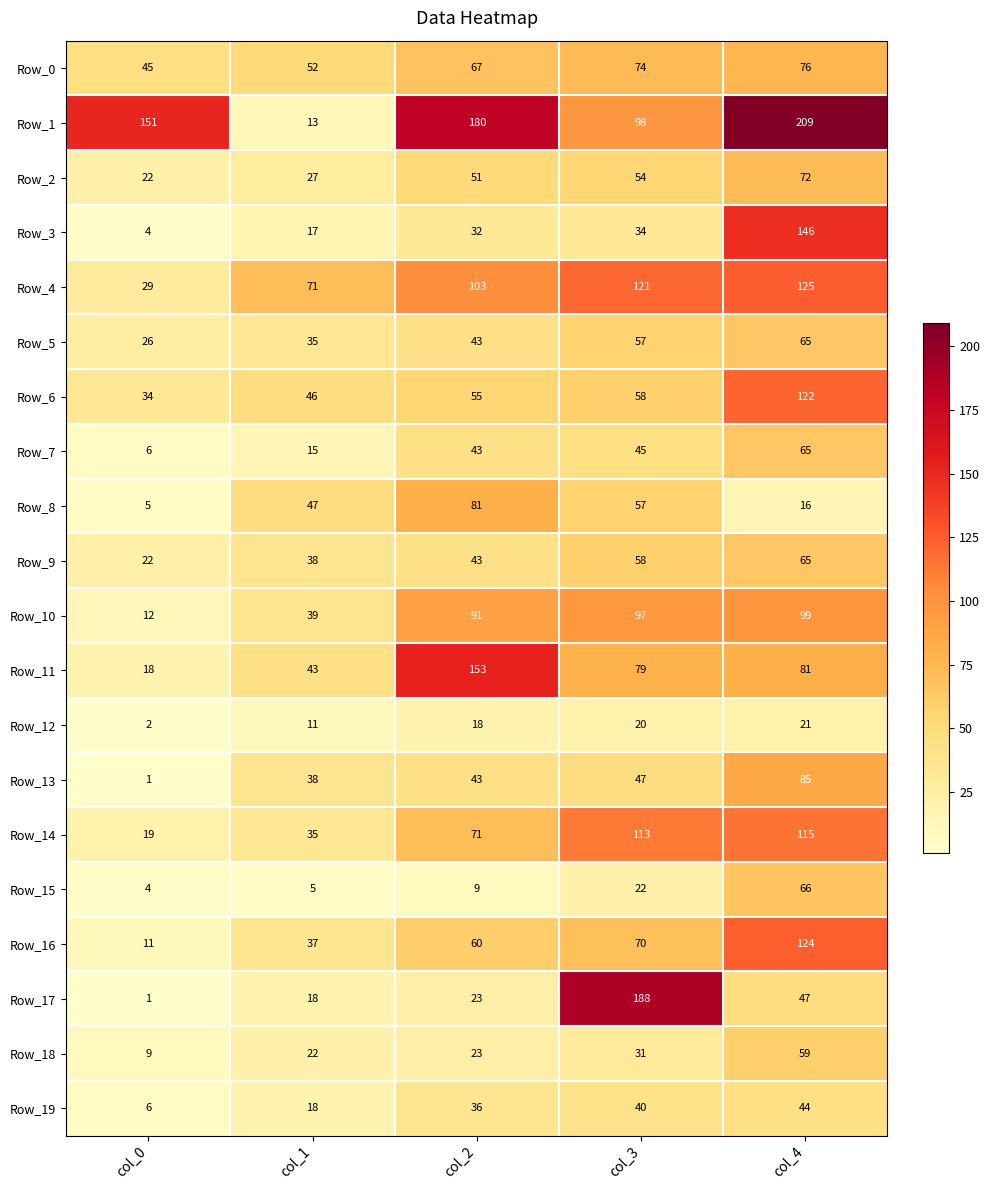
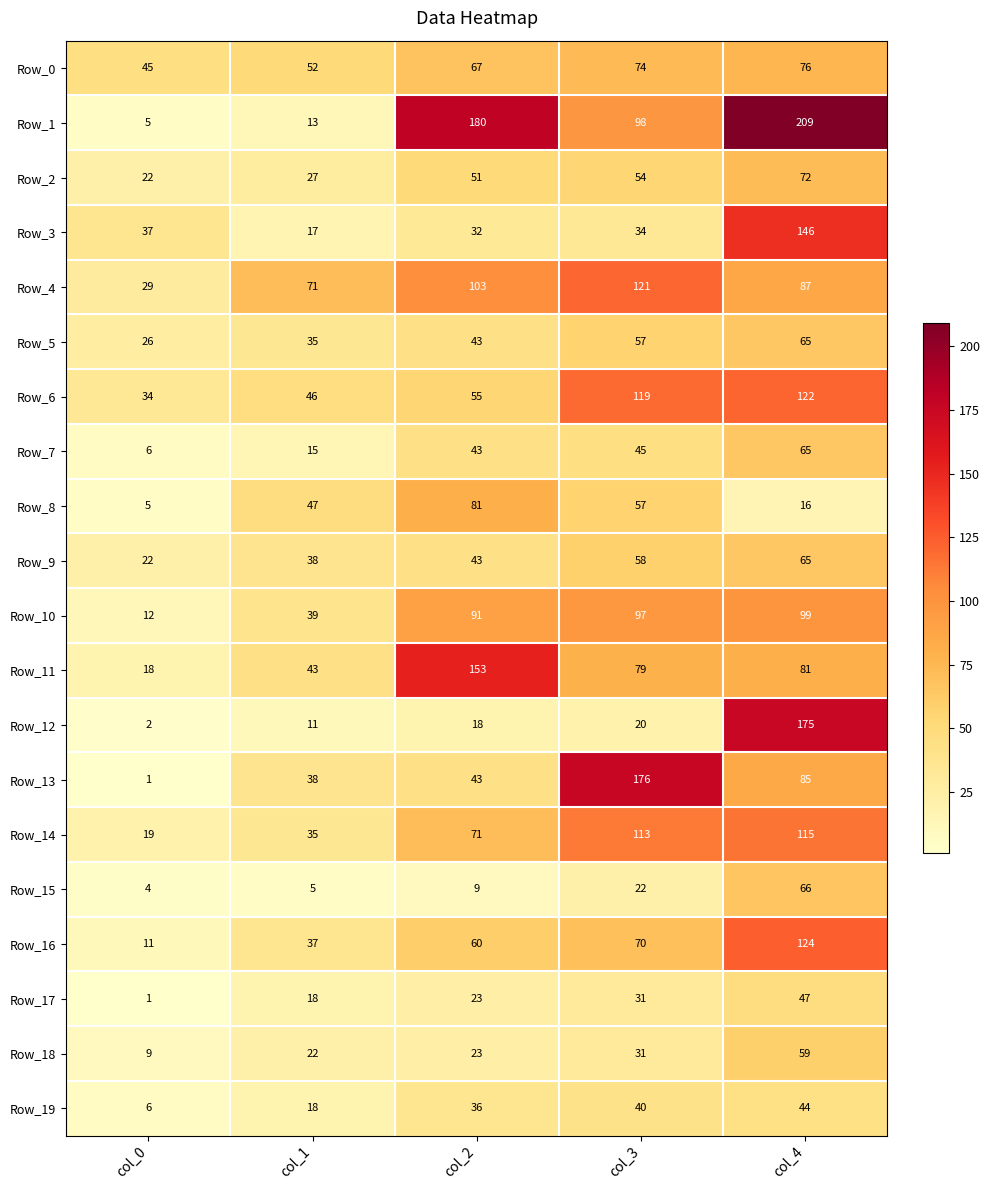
  {
    "Row_0": {
      "col_0": 45,
      "col_1": 52,
      "col_2": 67,
      "col_3": 74,
      "col_4": 76
    },
    "Row_1": {
-     "col_0": 151,
+     "col_0": 5,
      "col_1": 13,
      "col_2": 180,
      "col_3": 98,
      "col_4": 209
    },
    "Row_2": {
      "col_0": 22,
      "col_1": 27,
      "col_2": 51,
      "col_3": 54,
      "col_4": 72
    },
    "Row_3": {
-     "col_0": 4,
+     "col_0": 37,
      "col_1": 17,
      "col_2": 32,
      "col_3": 34,
      "col_4": 146
    },
    "Row_4": {
      "col_0": 29,
      "col_1": 71,
      "col_2": 103,
      "col_3": 121,
-     "col_4": 125
+     "col_4": 87
    },
    "Row_5": {
      "col_0": 26,
      "col_1": 35,
      "col_2": 43,
      "col_3": 57,
      "col_4": 65
    },
    "Row_6": {
      "col_0": 34,
      "col_1": 46,
      "col_2": 55,
-     "col_3": 58,
+     "col_3": 119,
      "col_4": 122
    },
    "Row_7": {
      "col_0": 6,
      "col_1": 15,
      "col_2": 43,
      "col_3": 45,
      "col_4": 65
    },
    "Row_8": {
      "col_0": 5,
      "col_1": 47,
      "col_2": 81,
      "col_3": 57,
      "col_4": 16
    },
    "Row_9": {
      "col_0": 22,
      "col_1": 38,
      "col_2": 43,
      "col_3": 58,
      "col_4": 65
    },
    "Row_10": {
      "col_0": 12,
      "col_1": 39,
      "col_2": 91,
      "col_3": 97,
      "col_4": 99
    },
    "Row_11": {
      "col_0": 18,
      "col_1": 43,
      "col_2": 153,
      "col_3": 79,
      "col_4": 81
    },
    "Row_12": {
      "col_0": 2,
      "col_1": 11,
      "col_2": 18,
      "col_3": 20,
-     "col_4": 21
+     "col_4": 175
    },
    "Row_13": {
      "col_0": 1,
      "col_1": 38,
      "col_2": 43,
-     "col_3": 47,
+     "col_3": 176,
      "col_4": 85
    },
    "Row_14": {
      "col_0": 19,
      "col_1": 35,
      "col_2": 71,
      "col_3": 113,
      "col_4": 115
    },
    "Row_15": {
      "col_0": 4,
      "col_1": 5,
      "col_2": 9,
      "col_3": 22,
      "col_4": 66
    },
    "Row_16": {
      "col_0": 11,
      "col_1": 37,
      "col_2": 60,
      "col_3": 70,
      "col_4": 124
    },
    "Row_17": {
      "col_0": 1,
      "col_1": 18,
      "col_2": 23,
-     "col_3": 188,
+     "col_3": 31,
      "col_4": 47
    },
    "Row_18": {
      "col_0": 9,
      "col_1": 22,
      "col_2": 23,
      "col_3": 31,
      "col_4": 59
    },
    "Row_19": {
      "col_0": 6,
      "col_1": 18,
      "col_2": 36,
      "col_3": 40,
      "col_4": 44
    }
  }
